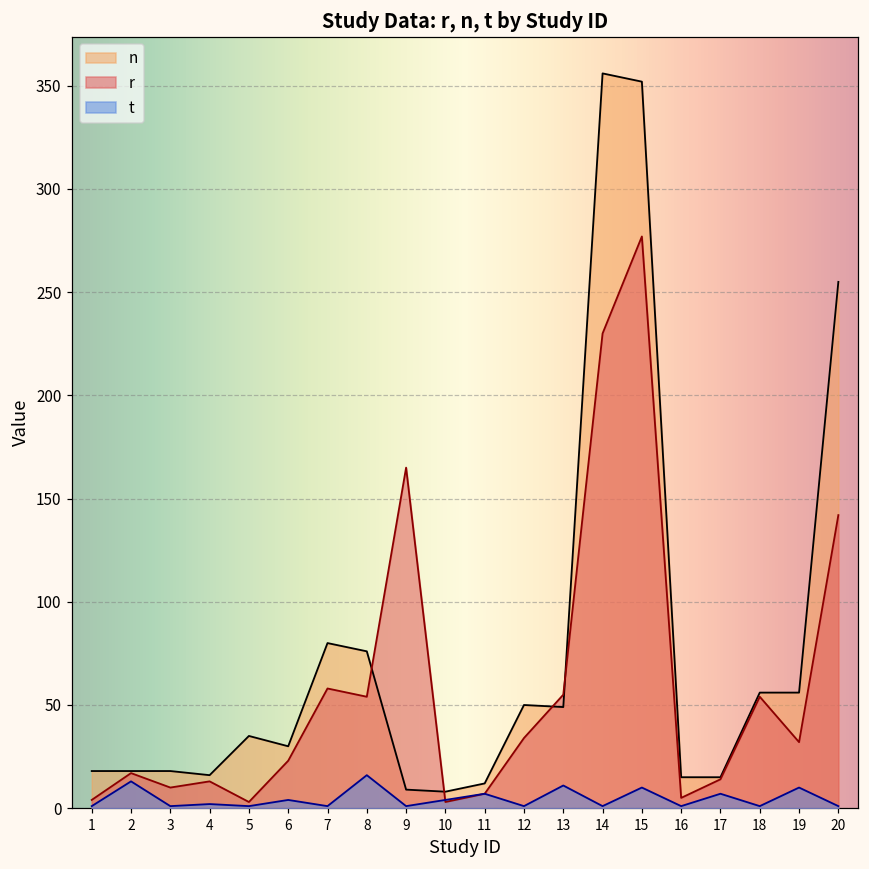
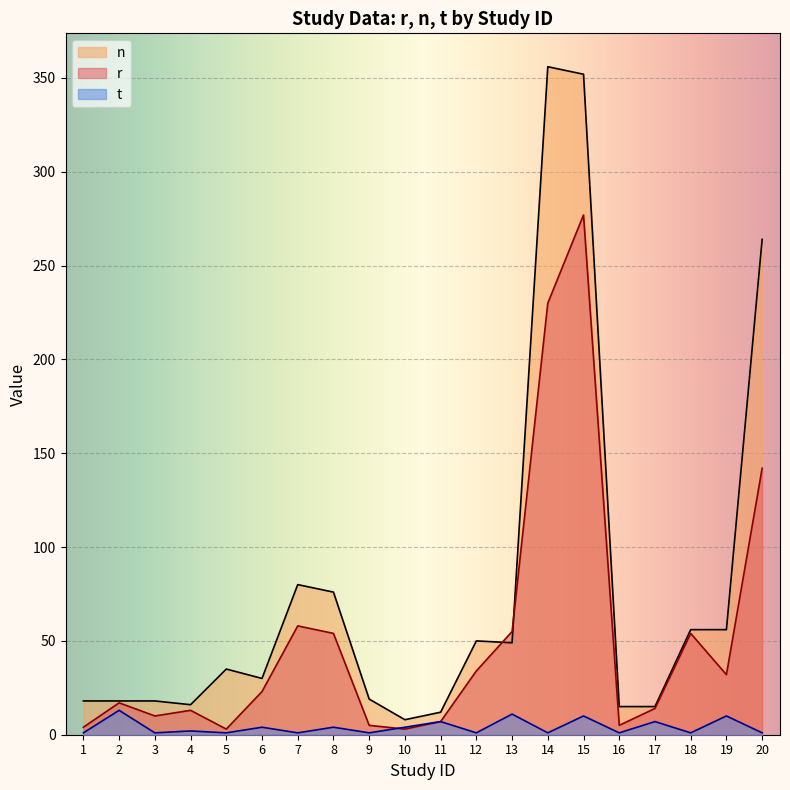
  {
    "n": {
      "1": 18,
      "3": 18,
      "4": 16,
      "5": 35,
      "6": 30,
      "7": 80,
      "8": 76,
-     "9": 9,
+     "9": 19,
      "10": 8,
      "11": 12,
      "12": 50,
      "13": 49,
      "14": 356,
      "15": 352,
      "16": 15,
      "18": 56,
      "19": 56,
-     "20": 255
+     "20": 264
    },
    "r": {
      "1": 4,
      "3": 10,
      "4": 13,
      "5": 3,
      "6": 23,
      "7": 58,
      "8": 54,
-     "9": 165,
+     "9": 5,
      "12": 34,
      "13": 55,
      "14": 230,
      "15": 277,
      "16": 5,
      "18": 54,
      "19": 32,
      "20": 142
    },
    "t": {
      "1": 1,
      "2": 13,
      "3": 1,
      "4": 2,
      "5": 1,
      "6": 4,
      "7": 1,
-     "8": 16,
+     "8": 4,
      "9": 1,
      "12": 1,
      "13": 11,
      "14": 1,
      "15": 10,
      "16": 1,
      "17": 7,
      "18": 1,
      "19": 10,
      "20": 1
    }
  }
